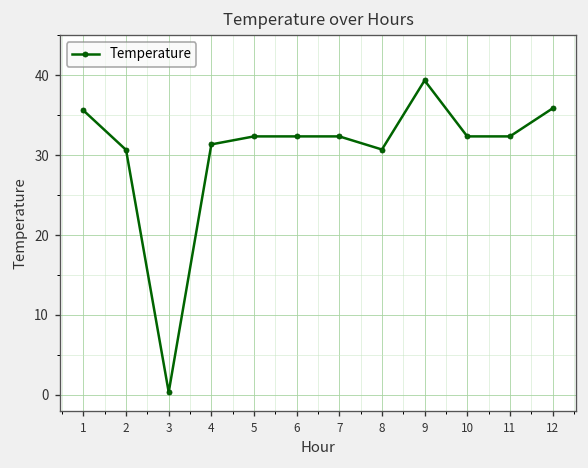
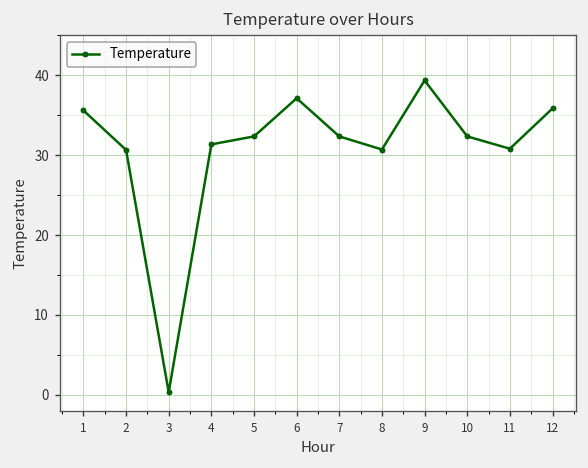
  {
    "1": 36,
    "2": 31,
    "3": 0,
    "4": 31,
    "5": 32,
-   "6": 32,
+   "6": 37,
    "7": 32,
    "8": 31,
    "9": 39,
    "10": 32,
-   "11": 32,
+   "11": 31,
    "12": 36
  }
